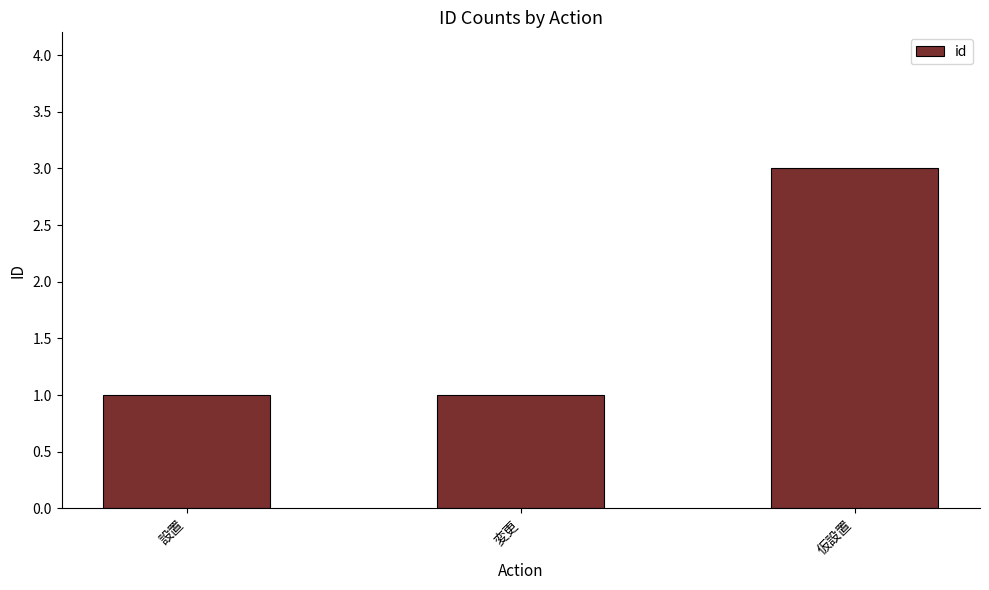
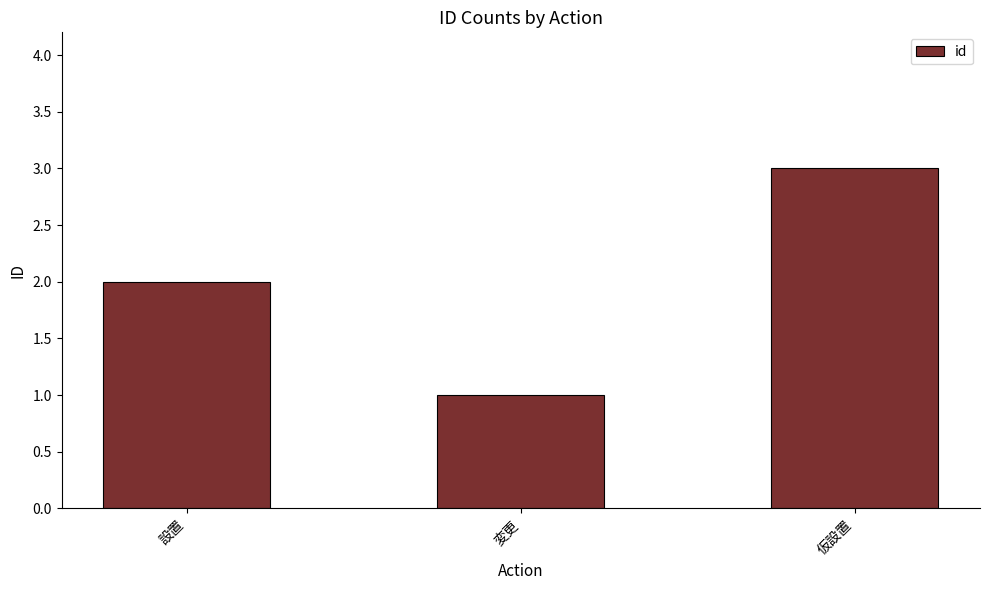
  {
-   "設置": 1,
+   "設置": 2,
    "変更": 1,
    "仮設置": 3
  }
